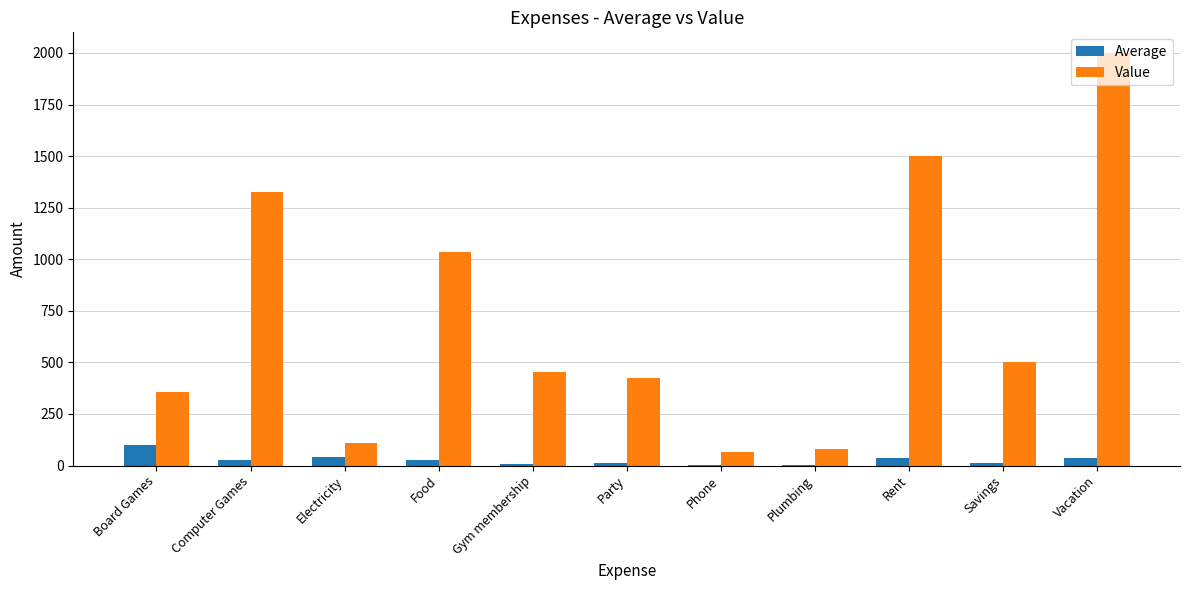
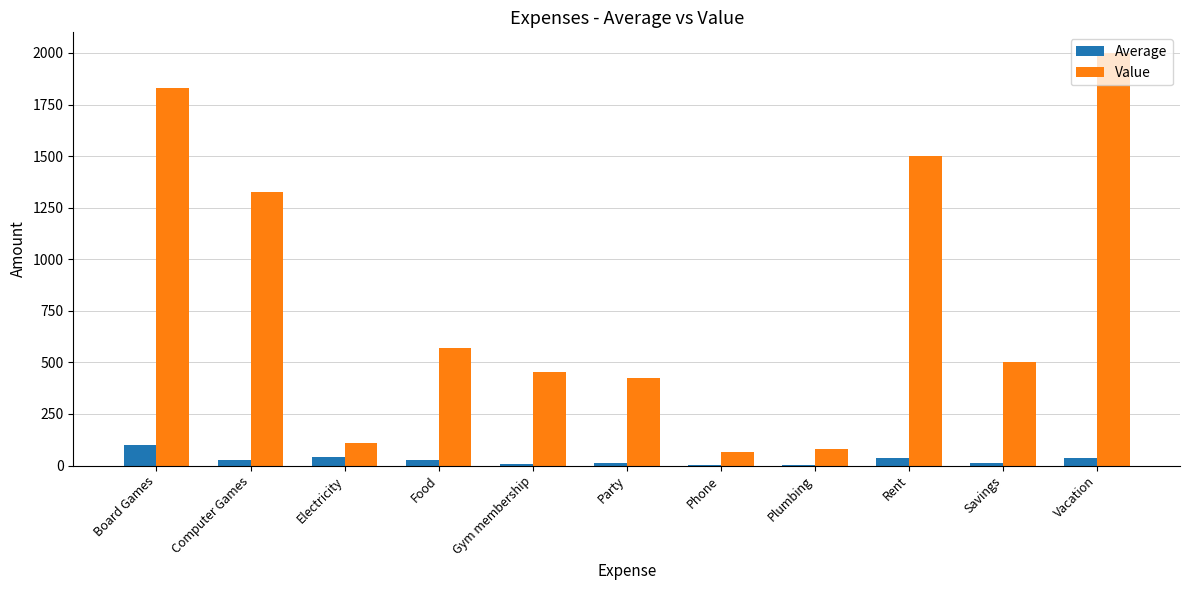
  {
    "Average": {
      "Board Games": 100,
      "Computer Games": 30,
      "Electricity": 40,
      "Food": 30,
      "Rent": 40,
      "Savings": 10,
      "Vacation": 40
    },
    "Value": {
-     "Board Games": 350,
+     "Board Games": 1830,
      "Computer Games": 1330,
      "Electricity": 110,
-     "Food": 1040,
+     "Food": 570,
      "Gym membership": 450,
      "Party": 430,
      "Phone": 70,
      "Plumbing": 80,
      "Rent": 1500,
      "Savings": 500
    }
  }
